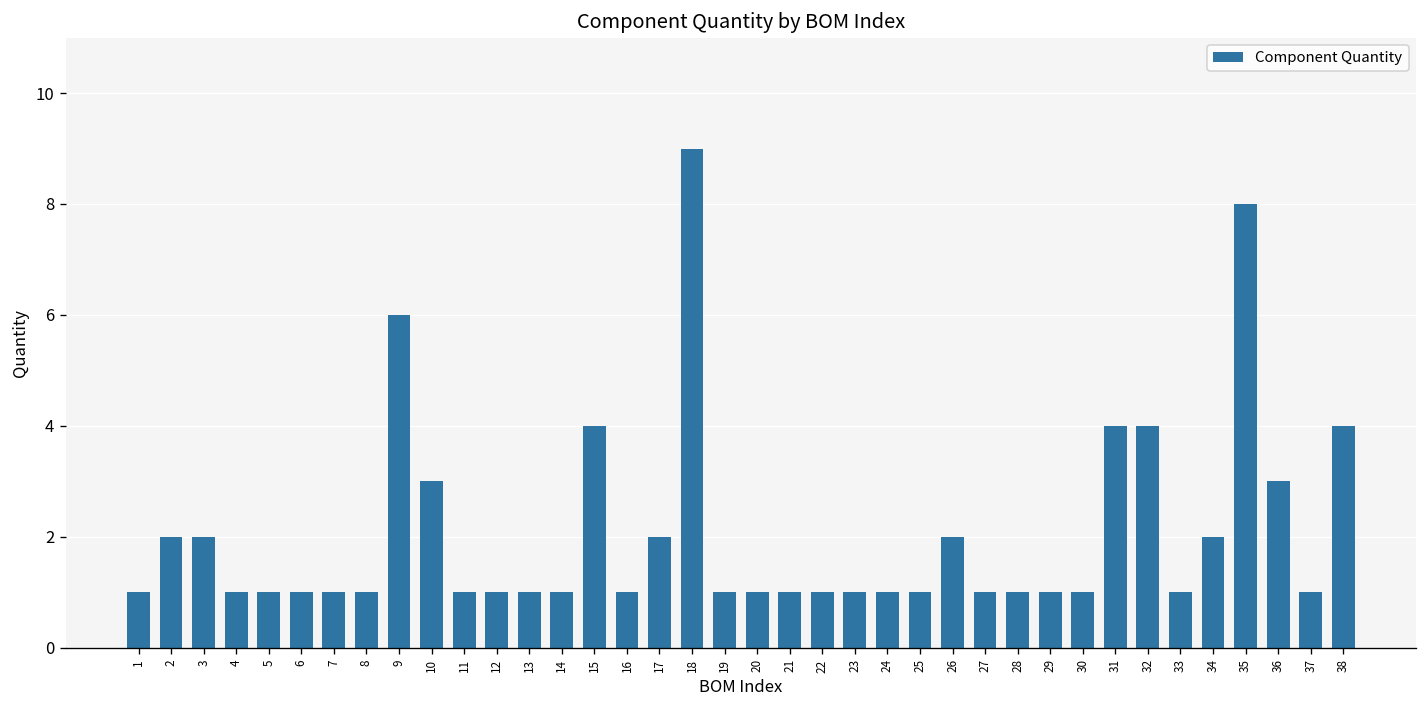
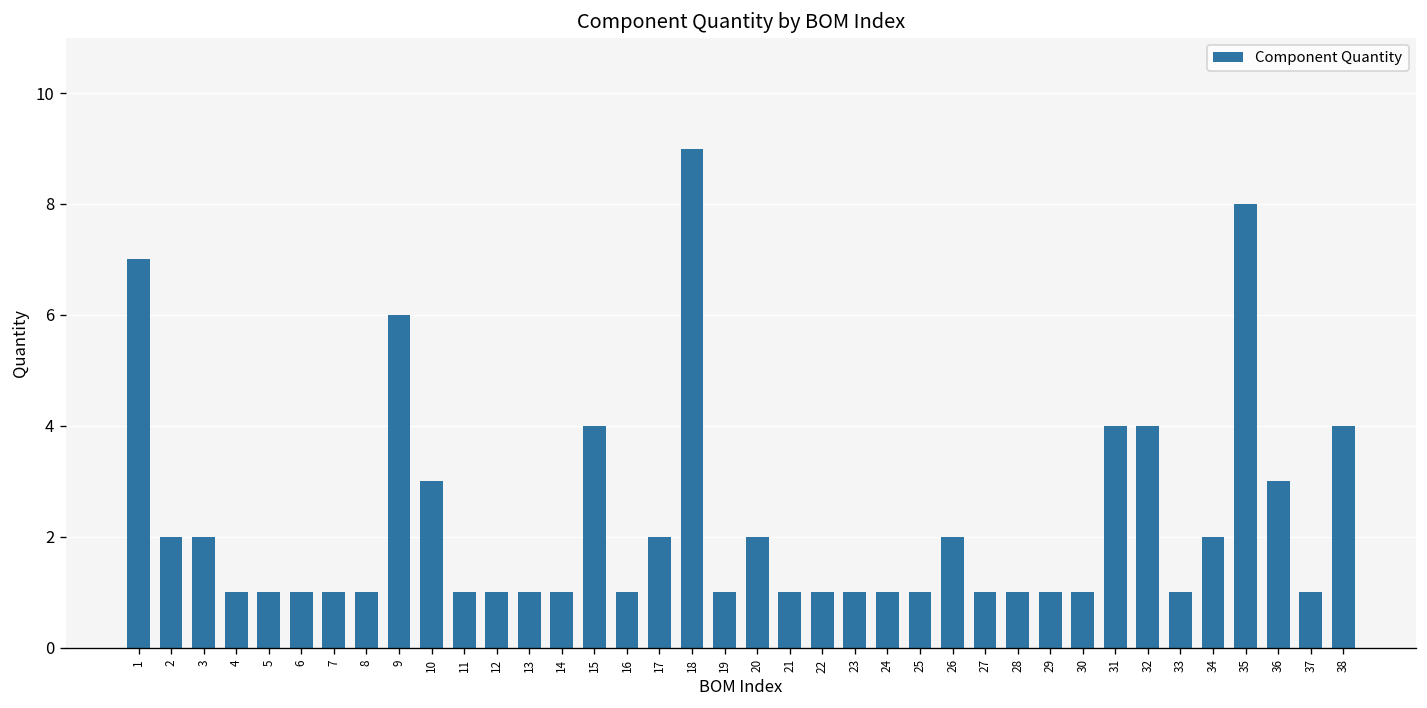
  {
-   "1": 1,
+   "1": 7,
    "2": 2,
    "3": 2,
    "4": 1,
    "5": 1,
    "6": 1,
    "7": 1,
    "8": 1,
    "9": 6,
    "10": 3,
    "11": 1,
    "12": 1,
    "13": 1,
    "14": 1,
    "15": 4,
    "16": 1,
    "17": 2,
    "18": 9,
    "19": 1,
-   "20": 1,
+   "20": 2,
    "21": 1,
    "22": 1,
    "23": 1,
    "24": 1,
    "25": 1,
    "26": 2,
    "27": 1,
    "28": 1,
    "29": 1,
    "30": 1,
    "31": 4,
    "32": 4,
    "33": 1,
    "34": 2,
    "35": 8,
    "36": 3,
    "37": 1,
    "38": 4
  }
